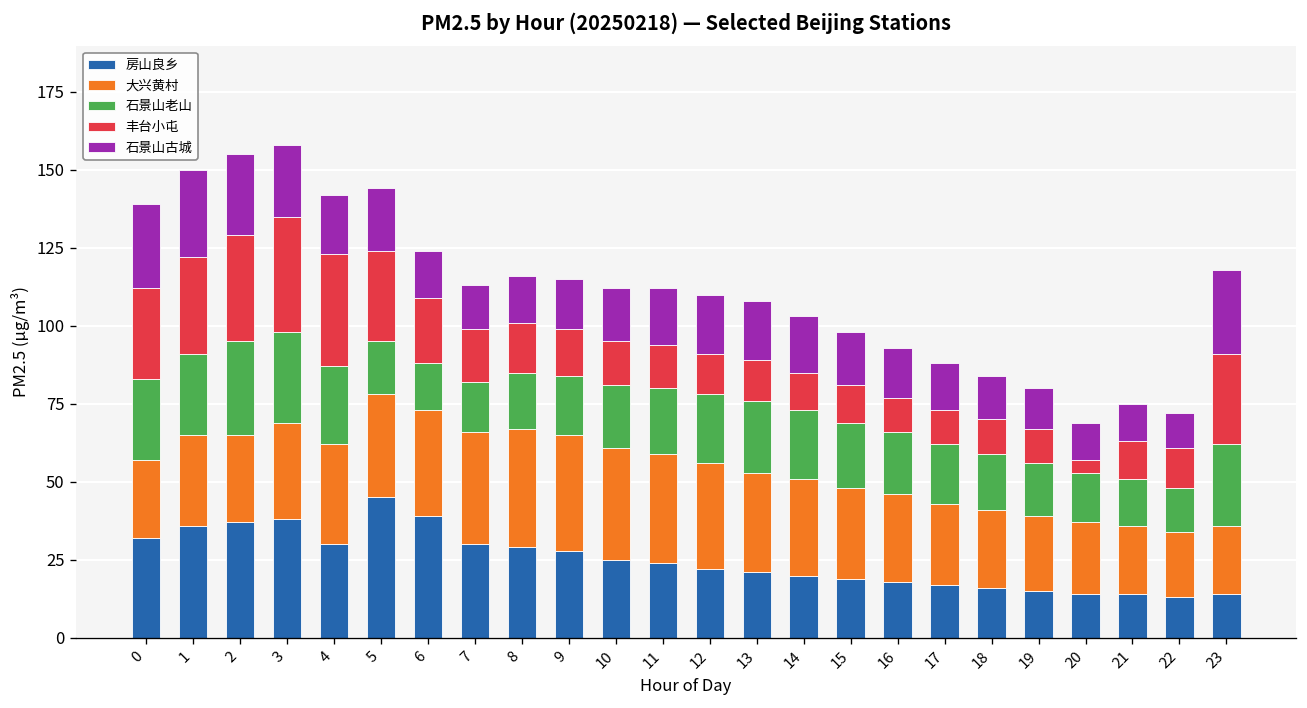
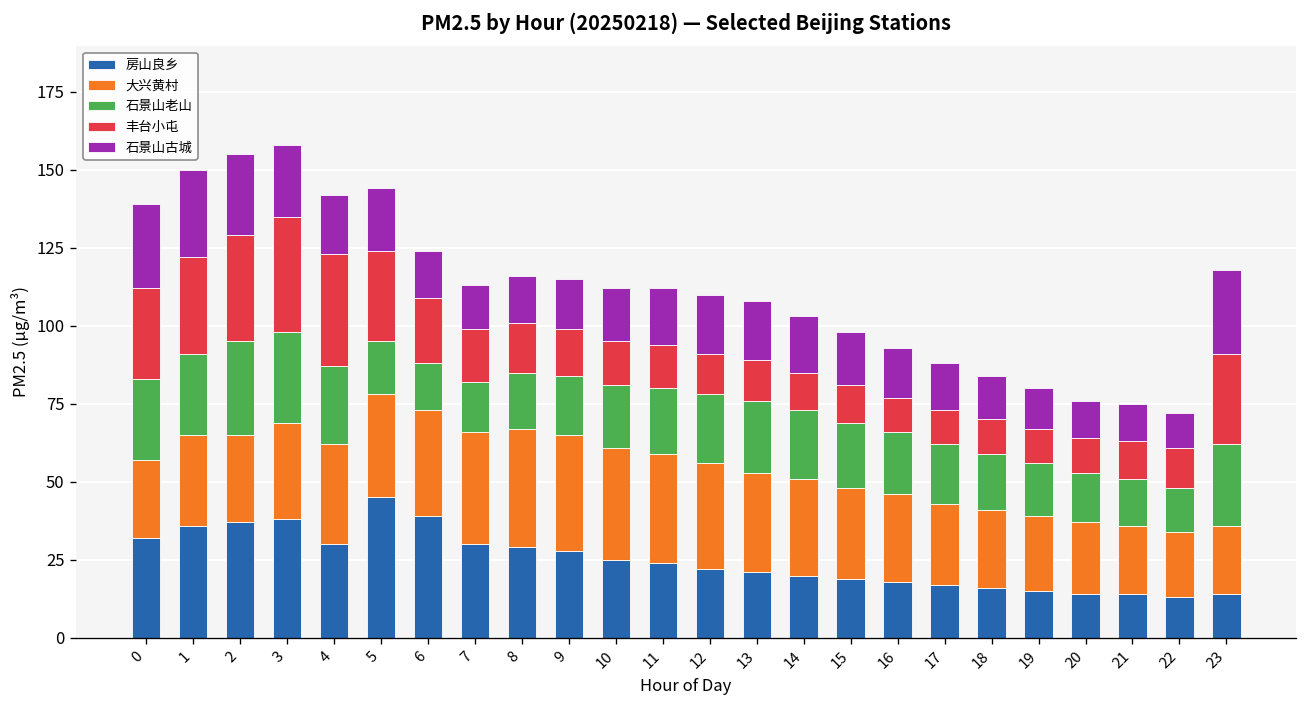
  {
    "房山良乡": {
      "0": 32,
      "1": 36,
      "2": 37,
      "3": 38,
      "4": 30,
      "5": 45,
      "6": 39,
      "7": 30,
      "8": 29,
      "9": 28,
      "10": 25,
      "11": 24,
      "12": 22,
      "13": 21,
      "14": 20,
      "15": 19,
      "16": 18,
      "17": 17,
      "18": 16,
      "19": 15,
      "20": 14,
      "21": 14,
      "22": 13,
      "23": 14
    },
    "大兴黄村": {
      "0": 25,
      "1": 29,
      "2": 28,
      "3": 31,
      "4": 32,
      "5": 33,
      "6": 34,
      "7": 36,
      "8": 38,
      "9": 37,
      "10": 36,
      "11": 35,
      "12": 34,
      "13": 32,
      "14": 31,
      "15": 29,
      "16": 28,
      "17": 26,
      "18": 25,
      "19": 24,
      "20": 23,
      "21": 22,
      "22": 21,
      "23": 22
    },
    "石景山老山": {
      "0": 26,
      "1": 26,
      "2": 30,
      "3": 29,
      "4": 25,
      "5": 17,
      "6": 15,
      "7": 16,
      "8": 18,
      "9": 19,
      "10": 20,
      "11": 21,
      "12": 22,
      "13": 23,
      "14": 22,
      "15": 21,
      "16": 20,
      "17": 19,
      "18": 18,
      "19": 17,
      "20": 16,
      "21": 15,
      "22": 14,
      "23": 26
    },
    "丰台小屯": {
      "0": 29,
      "1": 31,
      "2": 34,
      "3": 37,
      "4": 36,
      "5": 29,
      "6": 21,
      "7": 17,
      "8": 16,
      "9": 15,
      "10": 14,
      "11": 14,
      "12": 13,
      "13": 13,
      "14": 12,
      "15": 12,
      "16": 11,
      "17": 11,
      "18": 11,
      "19": 11,
-     "20": 4,
+     "20": 11,
      "21": 12,
      "22": 13,
      "23": 29
    },
    "石景山古城": {
      "0": 27,
      "1": 28,
      "2": 26,
      "3": 23,
      "4": 19,
      "5": 20,
      "6": 15,
      "7": 14,
      "8": 15,
      "9": 16,
      "10": 17,
      "11": 18,
      "12": 19,
      "13": 19,
      "14": 18,
      "15": 17,
      "16": 16,
      "17": 15,
      "18": 14,
      "19": 13,
      "20": 12,
      "21": 12,
      "22": 11,
      "23": 27
    }
  }
